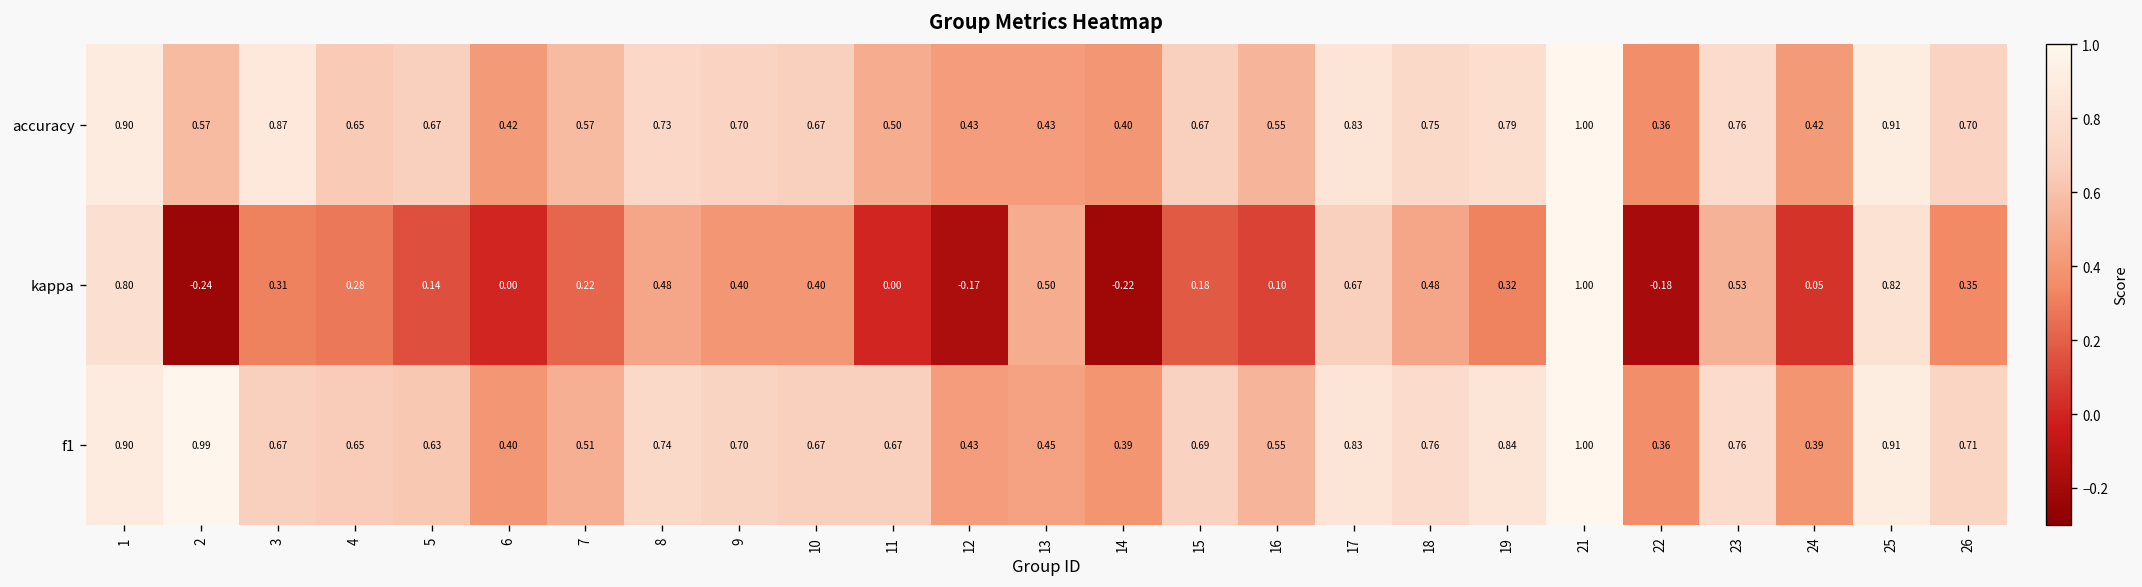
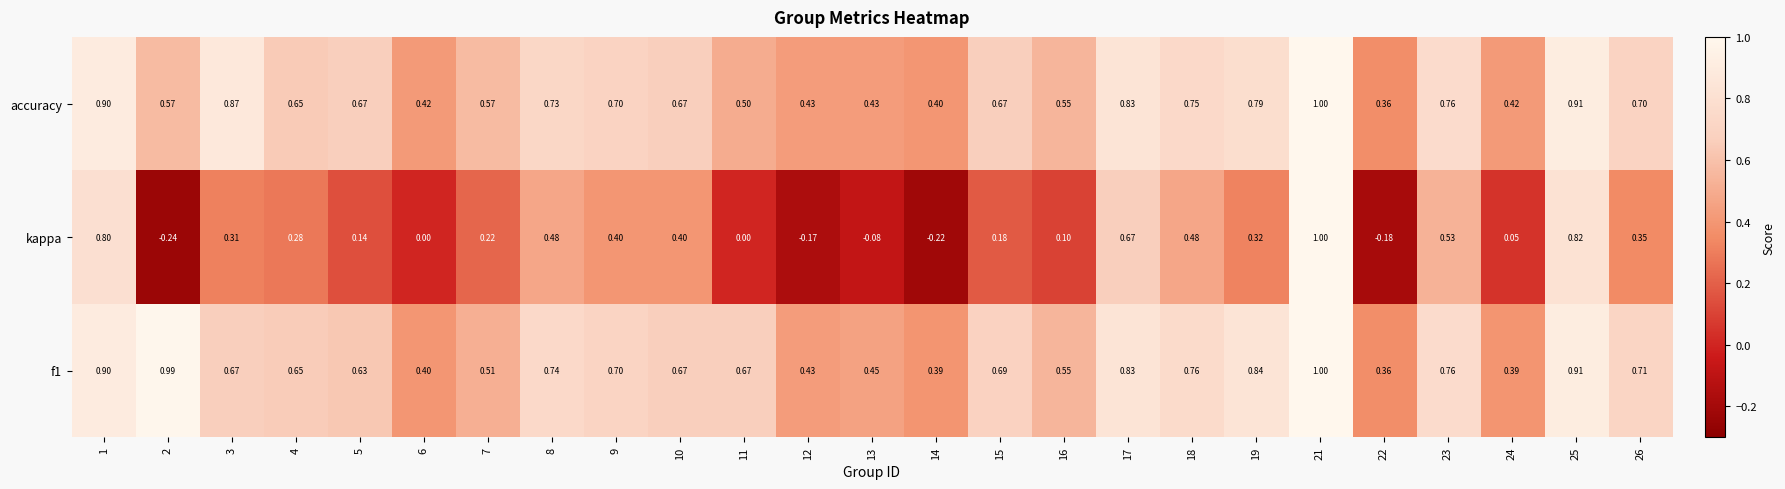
  {
    "accuracy": {
      "1": 0.90,
      "2": 0.57,
      "3": 0.87,
      "4": 0.65,
      "5": 0.67,
      "6": 0.42,
      "7": 0.57,
      "8": 0.73,
      "9": 0.70,
      "10": 0.67,
      "11": 0.50,
      "12": 0.43,
      "13": 0.43,
      "14": 0.40,
      "15": 0.67,
      "16": 0.55,
      "17": 0.83,
      "18": 0.75,
      "19": 0.79,
      "21": 1.00,
      "22": 0.36,
      "23": 0.76,
      "24": 0.42,
      "25": 0.91,
      "26": 0.70
    },
    "kappa": {
      "1": 0.80,
      "2": -0.24,
      "3": 0.31,
      "4": 0.28,
      "5": 0.14,
      "6": 0.00,
      "7": 0.22,
      "8": 0.48,
      "9": 0.40,
      "10": 0.40,
      "11": 0.00,
      "12": -0.17,
-     "13": 0.50,
+     "13": -0.08,
      "14": -0.22,
      "15": 0.18,
      "16": 0.10,
      "17": 0.67,
      "18": 0.48,
      "19": 0.32,
      "21": 1.00,
      "22": -0.18,
      "23": 0.53,
      "24": 0.05,
      "25": 0.82,
      "26": 0.35
    },
    "f1": {
      "1": 0.90,
      "2": 0.99,
      "3": 0.67,
      "4": 0.65,
      "5": 0.63,
      "6": 0.40,
      "7": 0.51,
      "8": 0.74,
      "9": 0.70,
      "10": 0.67,
      "11": 0.67,
      "12": 0.43,
      "13": 0.45,
      "14": 0.39,
      "15": 0.69,
      "16": 0.55,
      "17": 0.83,
      "18": 0.76,
      "19": 0.84,
      "21": 1.00,
      "22": 0.36,
      "23": 0.76,
      "24": 0.39,
      "25": 0.91,
      "26": 0.71
    }
  }
